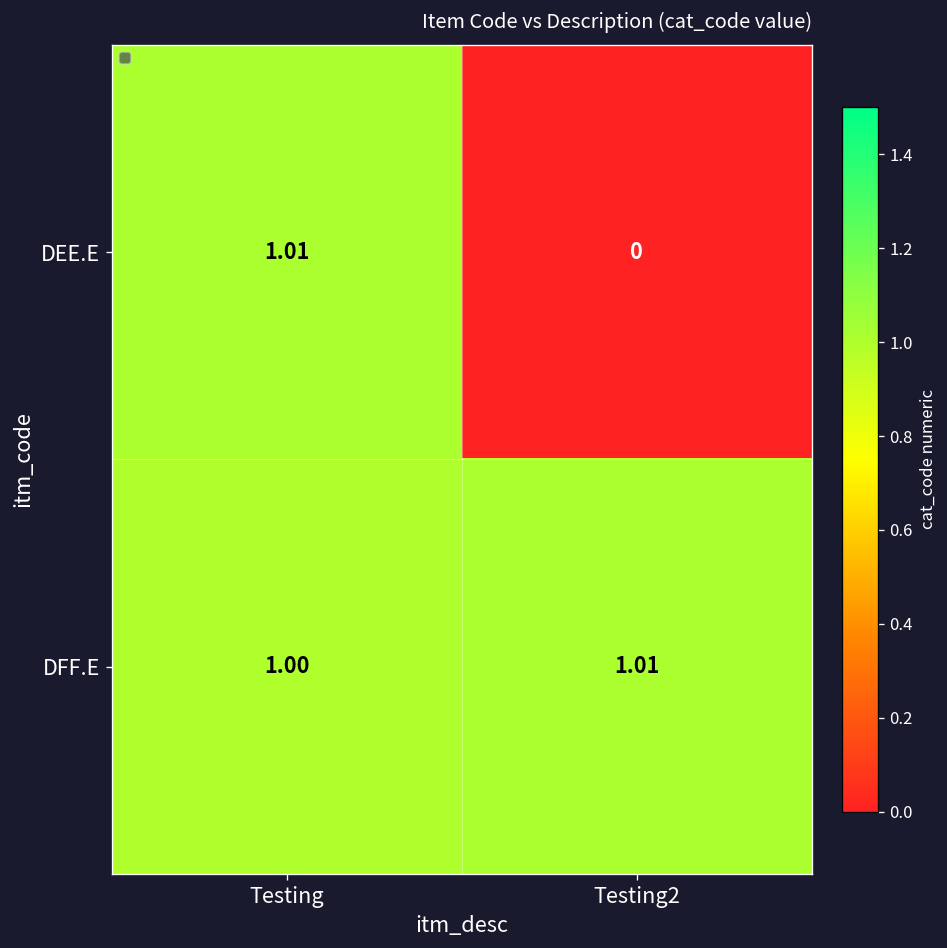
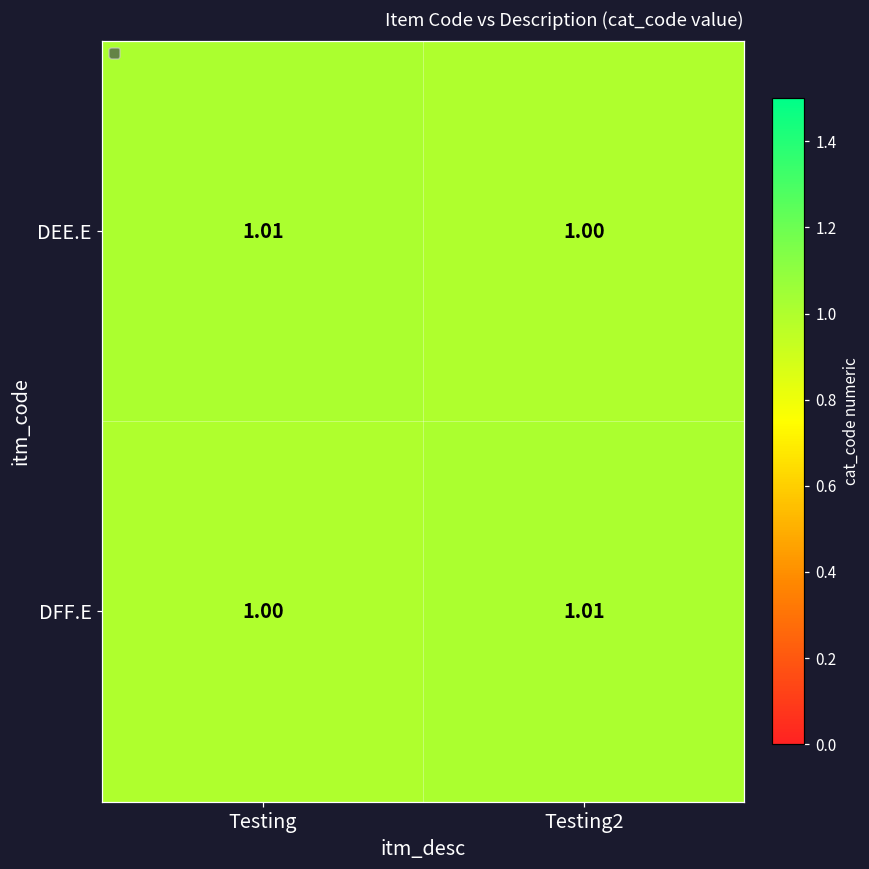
  {
    "DEE.E": {
      "Testing": 1.01,
-     "Testing2": 0
+     "Testing2": 1.00
    },
    "DFF.E": {
      "Testing": 1.00,
      "Testing2": 1.01
    }
  }
